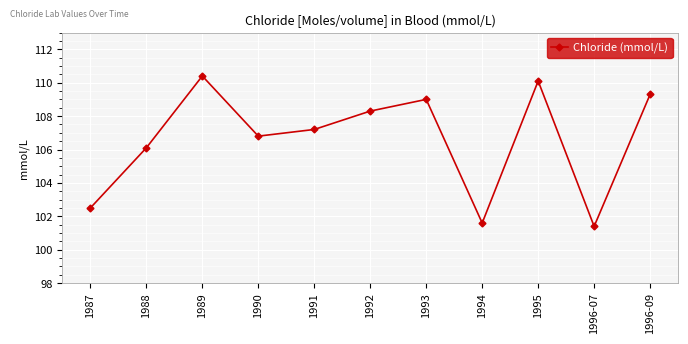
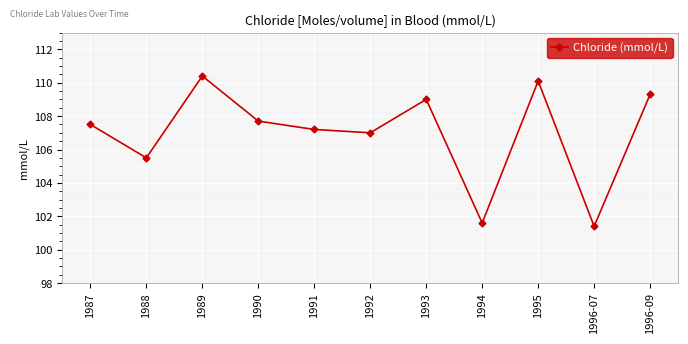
  {
-   "1987": 102.5,
-   "1988": 106.1,
+   "1987": 107.5,
+   "1988": 105.5,
    "1989": 110.4,
-   "1990": 106.8,
+   "1990": 107.7,
    "1991": 107.2,
-   "1992": 108.3,
+   "1992": 107.0,
    "1993": 109.0,
    "1994": 101.6,
    "1995": 110.1,
    "1996-07": 101.4,
    "1996-09": 109.3
  }
